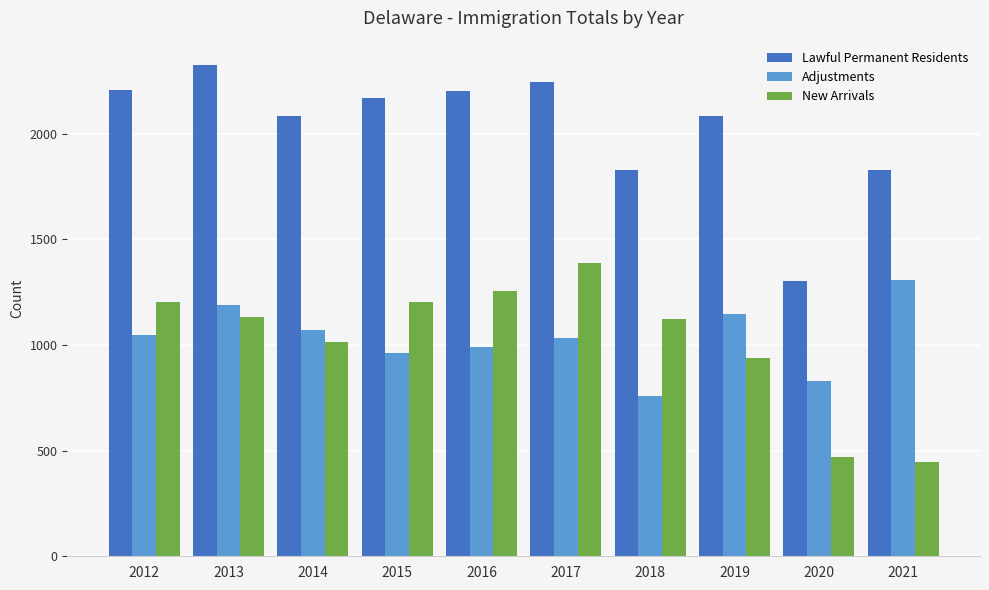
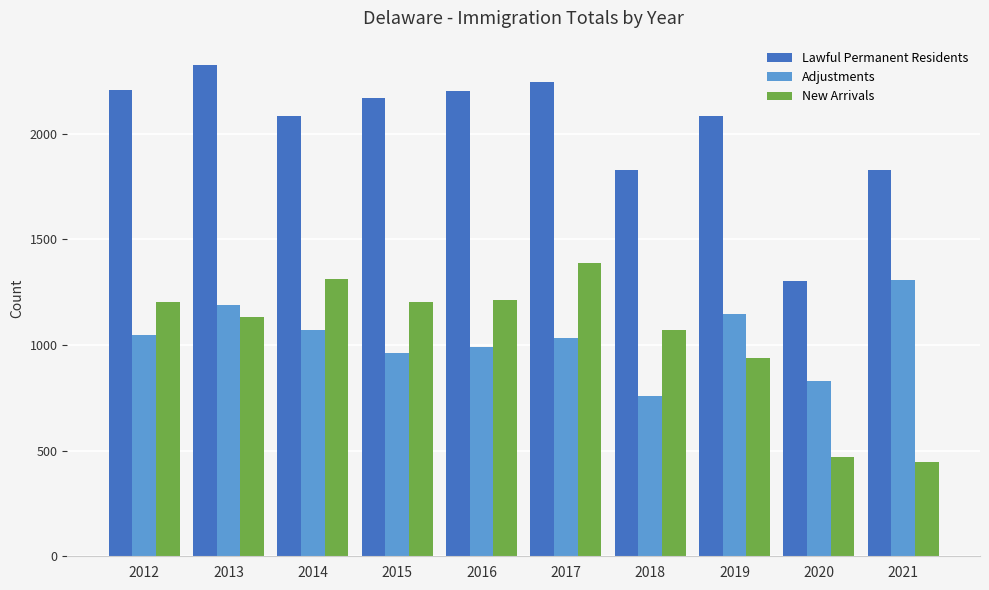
  {
    "New Arrivals": {
      "2012": 1210,
      "2013": 1140,
-     "2014": 1010,
+     "2014": 1310,
      "2015": 1200,
-     "2016": 1260,
+     "2016": 1210,
      "2017": 1390,
-     "2018": 1130,
+     "2018": 1070,
      "2019": 940,
      "2020": 470,
      "2021": 450
    }
  }
